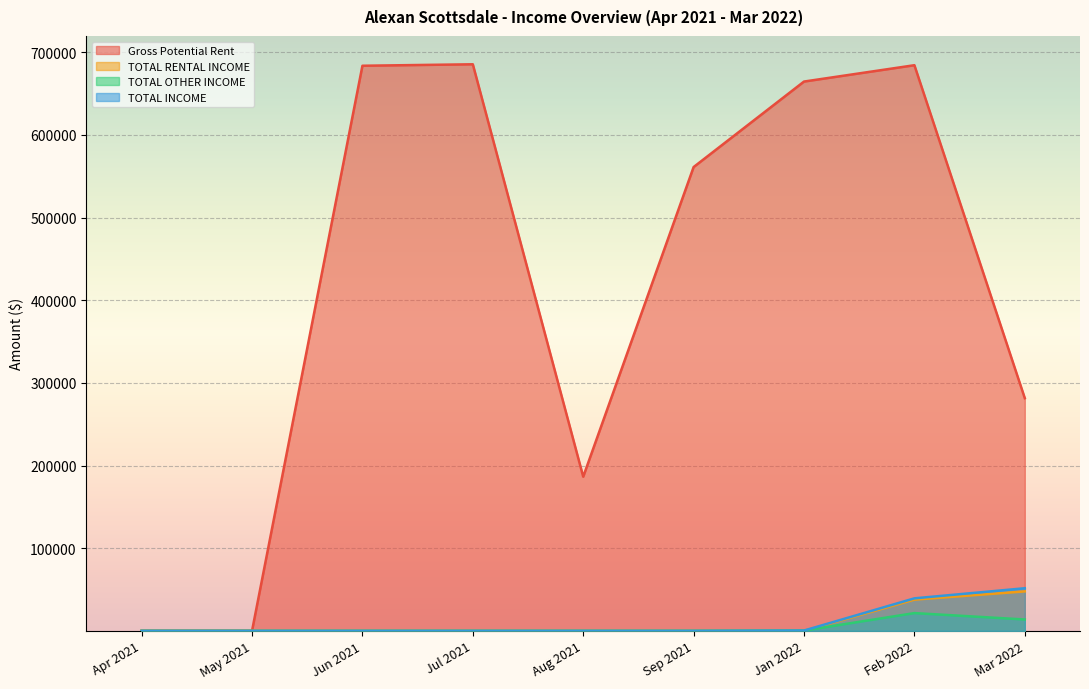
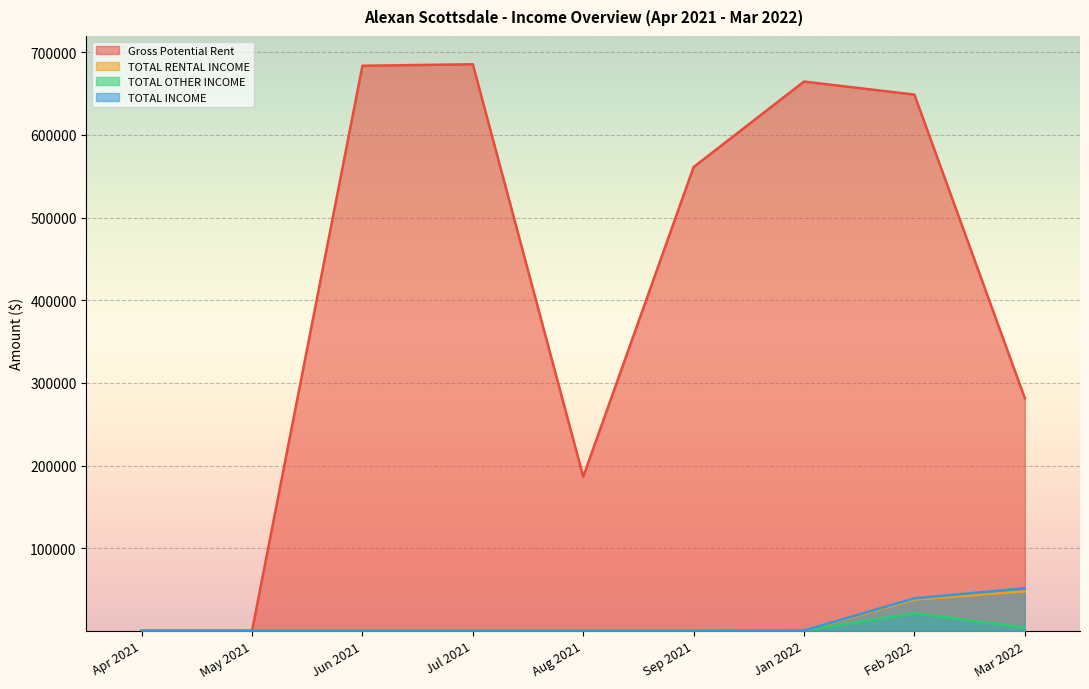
  {
    "Gross Potential Rent": {
      "Jun 2021": 680000,
      "Jul 2021": 690000,
      "Aug 2021": 190000,
      "Sep 2021": 560000,
      "Jan 2022": 660000,
-     "Feb 2022": 680000,
+     "Feb 2022": 650000,
      "Mar 2022": 280000
    },
    "TOTAL RENTAL INCOME": {
      "Mar 2022": 50000
    },
    "TOTAL OTHER INCOME": {
      "Feb 2022": 20000,
-     "Mar 2022": 10000
+     "Mar 2022": 0
    },
    "TOTAL INCOME": {
      "Mar 2022": 50000
    }
  }
